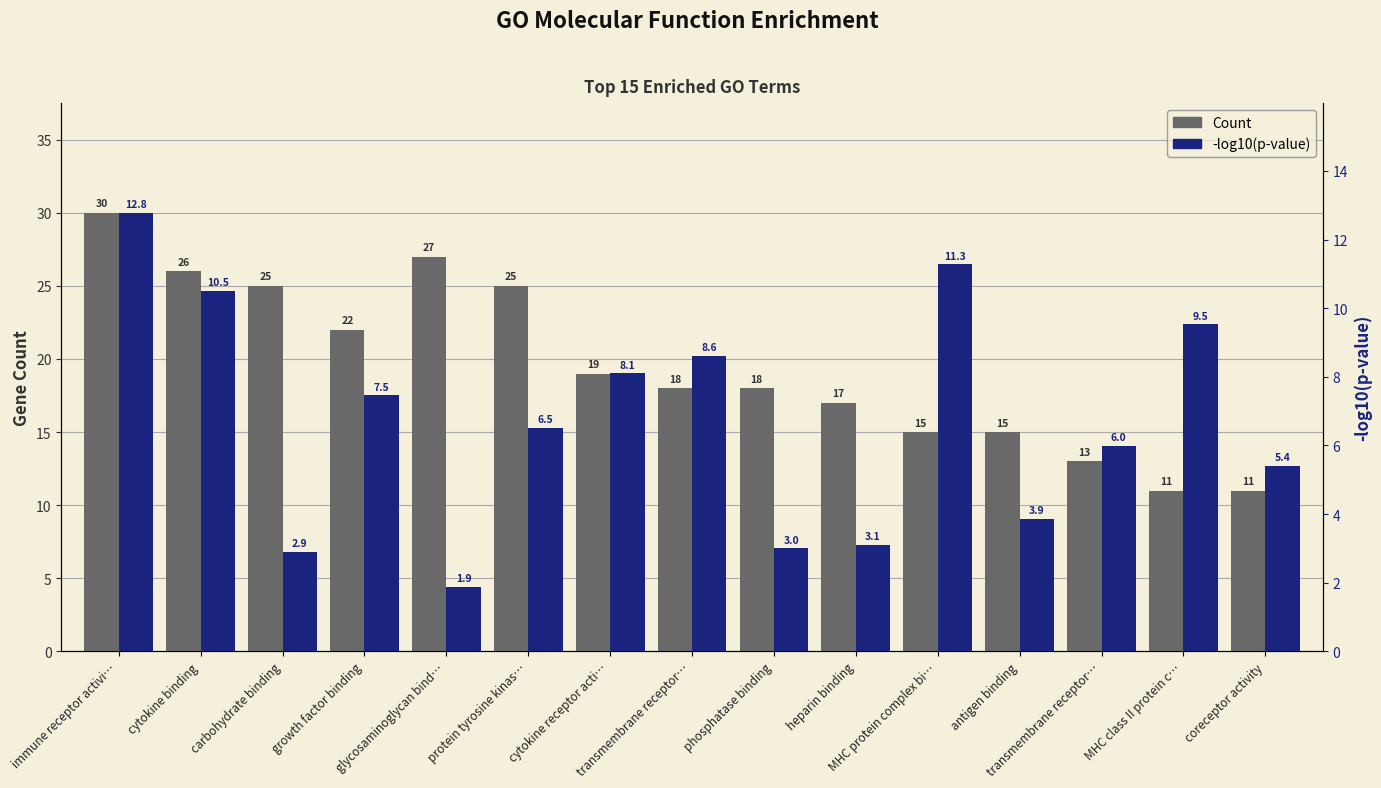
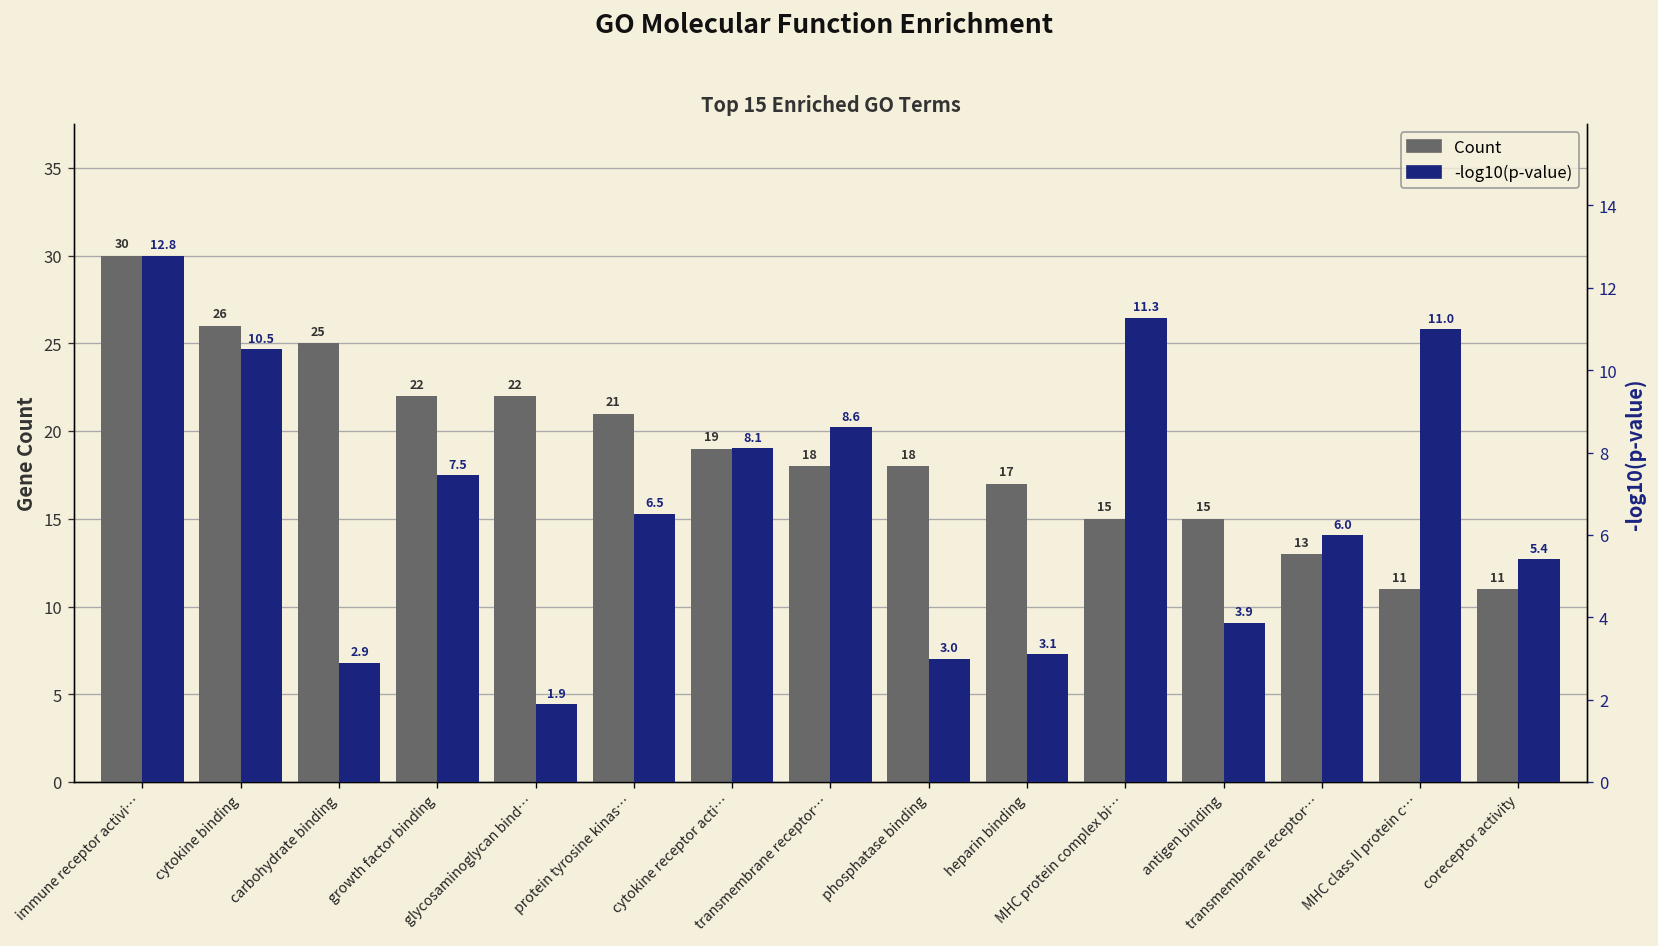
  {
    "Count": {
      "immune receptor activi…": 30,
      "cytokine binding": 26,
      "carbohydrate binding": 25,
      "growth factor binding": 22,
-     "glycosaminoglycan bind…": 27,
-     "protein tyrosine kinas…": 25,
+     "glycosaminoglycan bind…": 22,
+     "protein tyrosine kinas…": 21,
      "cytokine receptor acti…": 19,
      "phosphatase binding": 18,
      "heparin binding": 17,
      "MHC protein complex bi…": 15,
      "antigen binding": 15,
      "MHC class II protein c…": 11,
      "coreceptor activity": 11
    },
    "-log10(p-value)": {
      "immune receptor activi…": 12.8,
      "cytokine binding": 10.5,
      "carbohydrate binding": 2.9,
      "growth factor binding": 7.5,
      "glycosaminoglycan bind…": 1.9,
      "protein tyrosine kinas…": 6.5,
      "cytokine receptor acti…": 8.1,
      "phosphatase binding": 3.0,
      "heparin binding": 3.1,
      "MHC protein complex bi…": 11.3,
      "antigen binding": 3.9,
-     "MHC class II protein c…": 9.5,
+     "MHC class II protein c…": 11.0,
      "coreceptor activity": 5.4
    }
  }
